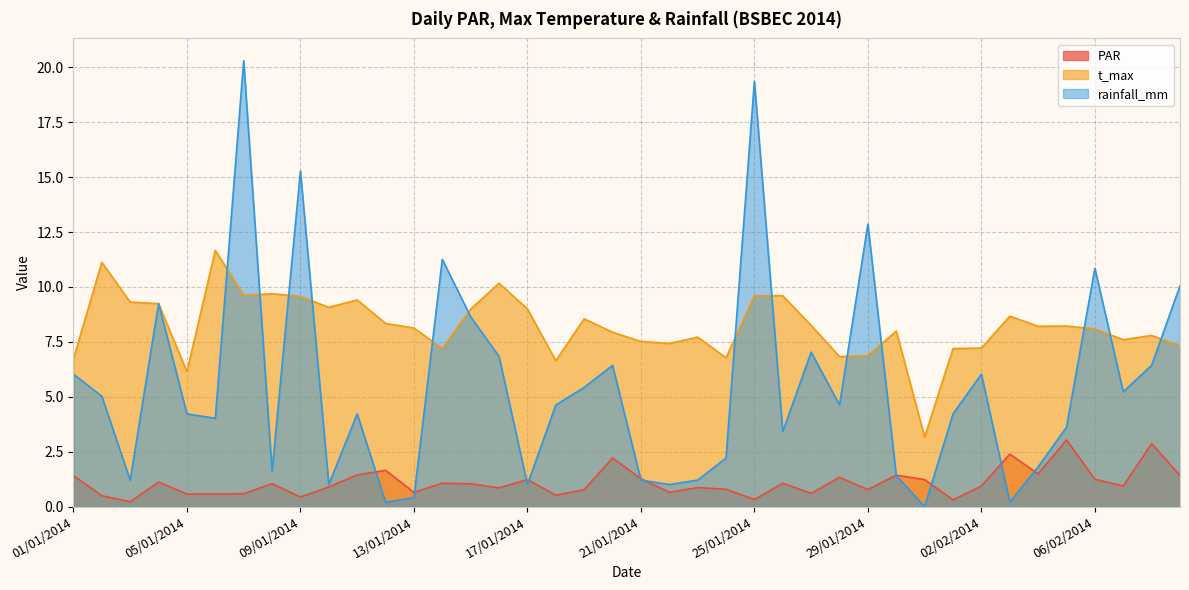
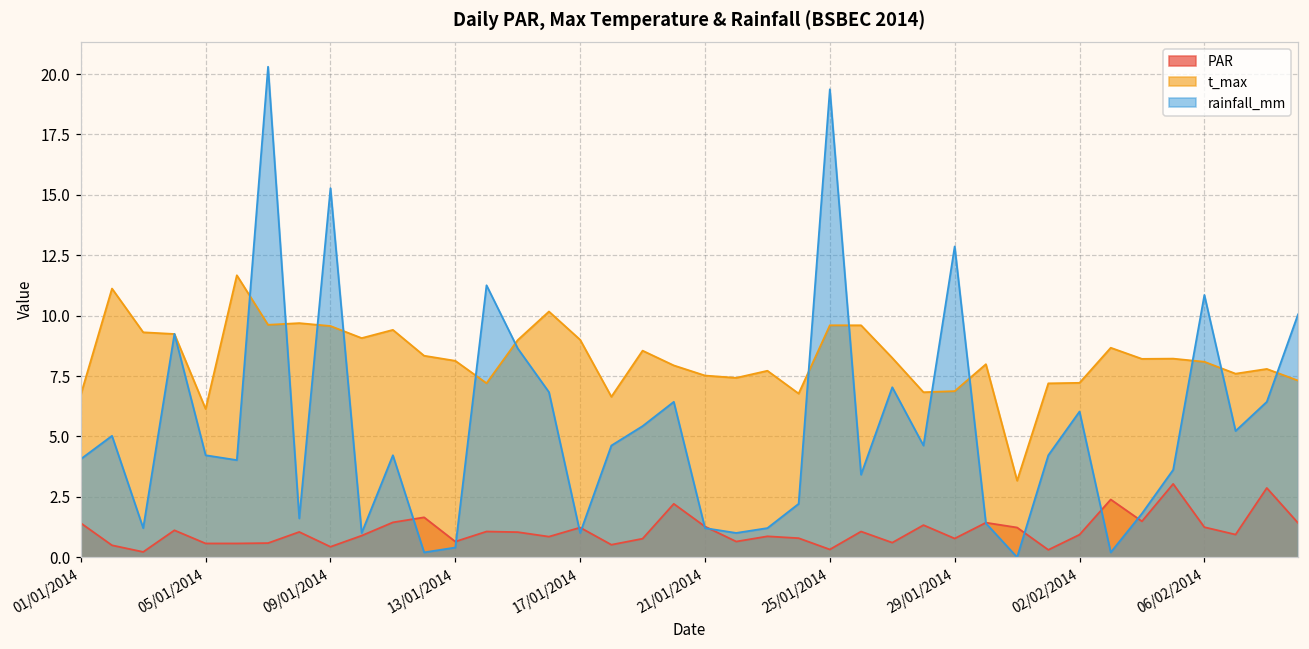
  {
    "PAR": {
      "01/01/2014": 1.4,
      "05/01/2014": 0.6,
      "09/01/2014": 0.4,
      "13/01/2014": 0.6,
      "17/01/2014": 1.2,
      "25/01/2014": 0.3,
      "29/01/2014": 0.8,
      "02/02/2014": 0.9,
      "06/02/2014": 1.2
    },
    "t_max": {
      "01/01/2014": 6.7,
      "05/01/2014": 6.1,
      "09/01/2014": 9.6,
      "13/01/2014": 8.1,
      "17/01/2014": 9.0,
      "21/01/2014": 7.5,
      "25/01/2014": 9.6,
      "29/01/2014": 6.9,
      "02/02/2014": 7.2,
      "06/02/2014": 8.1
    },
    "rainfall_mm": {
-     "01/01/2014": 6.0,
+     "01/01/2014": 4.1,
      "05/01/2014": 4.2,
      "09/01/2014": 15.3,
      "13/01/2014": 0.4,
      "17/01/2014": 1.0,
      "25/01/2014": 19.4,
      "29/01/2014": 12.9,
      "02/02/2014": 6.0,
      "06/02/2014": 10.9
    }
  }
